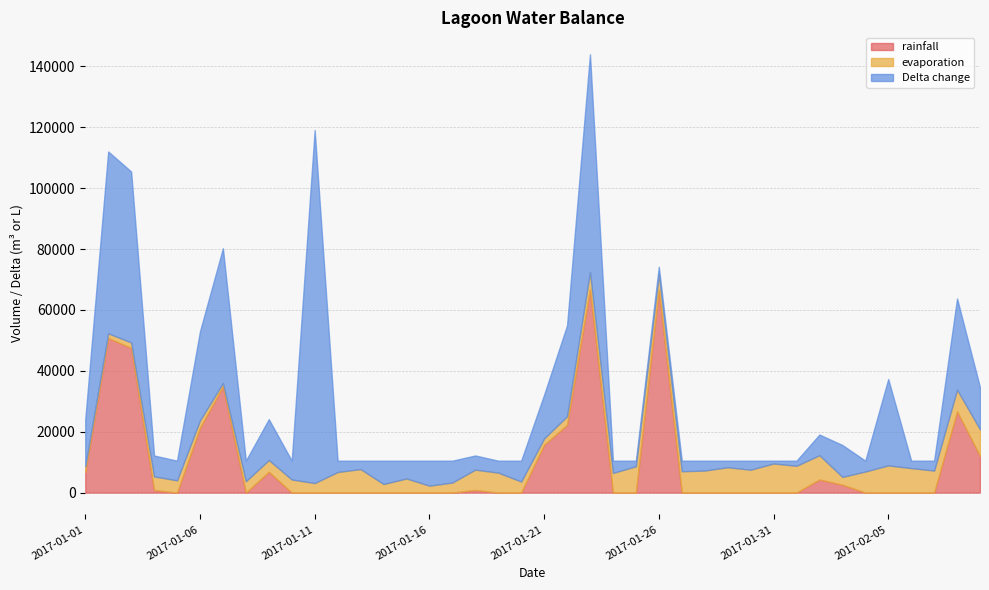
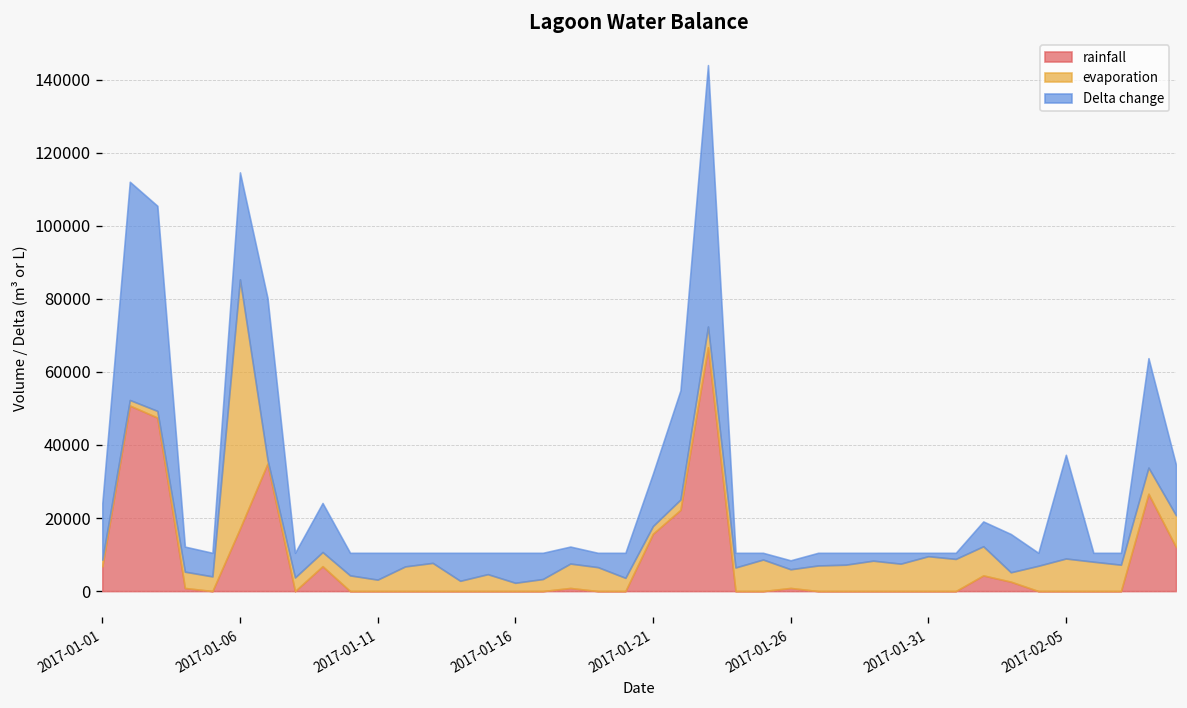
  {
    "rainfall": {
      "2017-01-01": 7000,
-     "2017-01-06": 21000,
+     "2017-01-06": 17000,
      "2017-01-11": 0,
      "2017-01-16": 0,
      "2017-01-21": 16000,
-     "2017-01-26": 67000,
+     "2017-01-26": 1000,
      "2017-01-31": 0,
      "2017-02-05": 0
    },
    "evaporation": {
      "2017-01-01": 2000,
-     "2017-01-06": 2000,
+     "2017-01-06": 68000,
      "2017-01-11": 3000,
      "2017-01-16": 2000,
      "2017-01-21": 2000,
      "2017-01-26": 5000,
      "2017-01-31": 10000,
      "2017-02-05": 9000
    },
    "Delta change": {
      "2017-01-01": 15000,
      "2017-01-06": 29000,
-     "2017-01-11": 116000,
+     "2017-01-11": 7000,
      "2017-01-16": 8000,
      "2017-01-21": 14000,
      "2017-01-26": 2000,
      "2017-01-31": 1000,
      "2017-02-05": 28000
    }
  }
